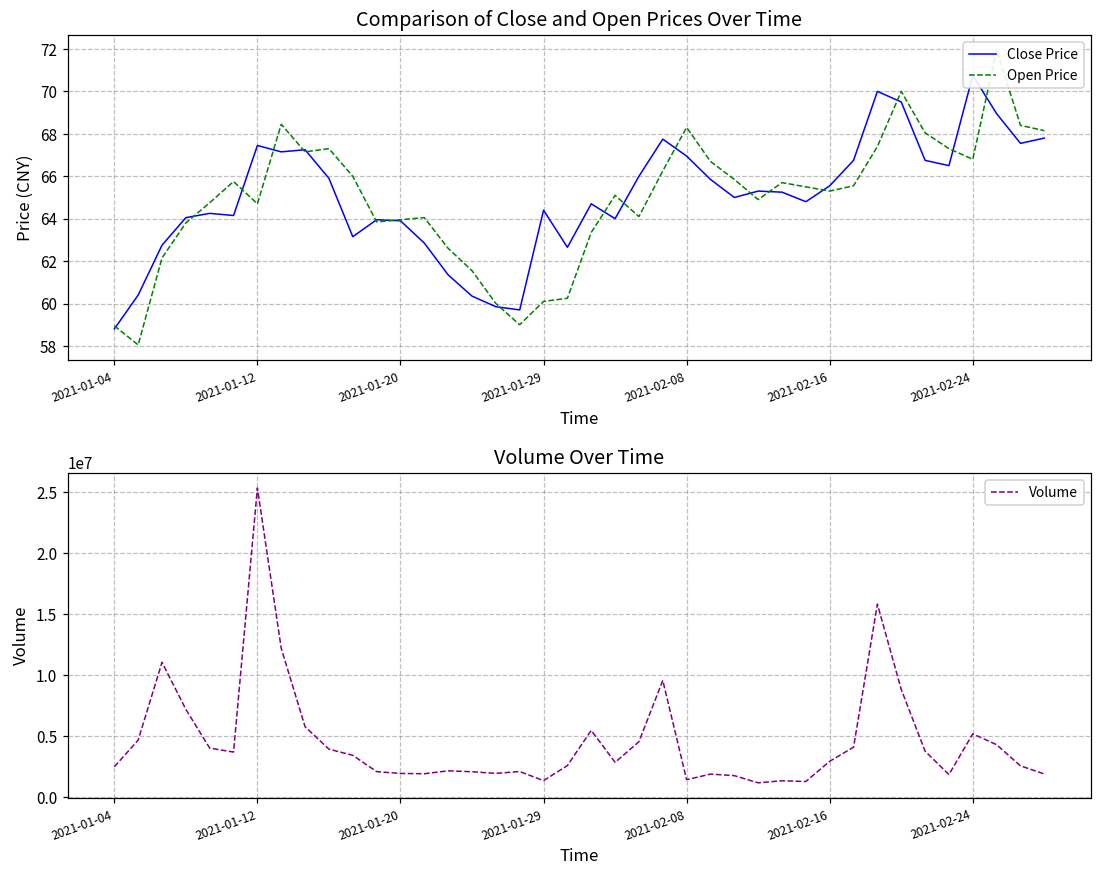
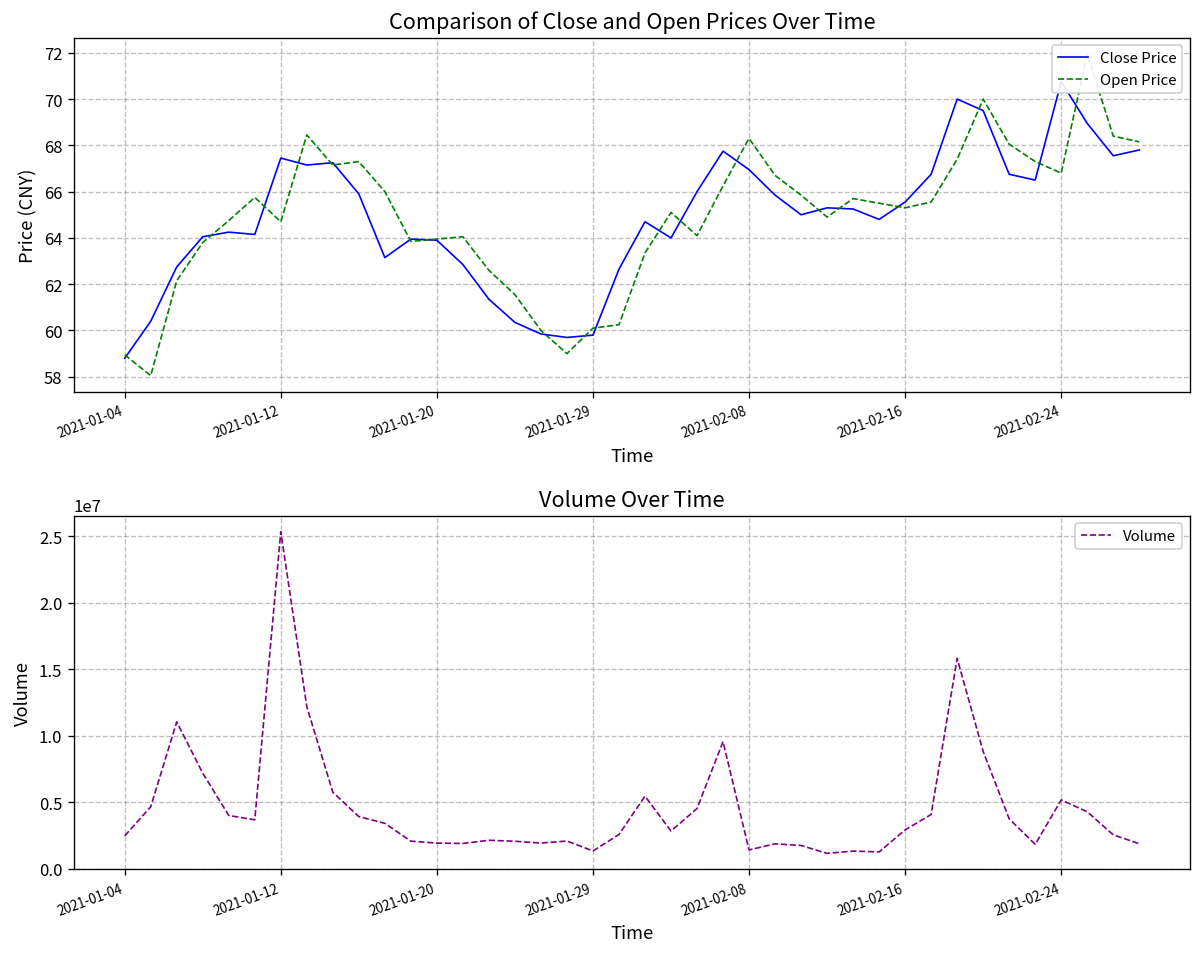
  {
    "Comparison of Close and Open Prices Over Time": {
      "Close Price": {
        "2021-01-04": 58.8,
        "2021-01-12": 67.5,
-       "2021-01-29": 64.4,
+       "2021-01-29": 59.8,
        "2021-02-08": 67.0,
        "2021-02-16": 65.6
      },
      "Open Price": {
        "2021-01-04": 59.0,
        "2021-01-12": 64.7,
        "2021-01-29": 60.1,
        "2021-02-08": 68.3,
        "2021-02-16": 65.3,
        "2021-02-24": 66.8
      }
    },
    "Volume Over Time": {
      "2021-01-04": 2500000,
      "2021-01-12": 25300000,
      "2021-01-20": 1900000,
      "2021-01-29": 1300000,
      "2021-02-08": 1400000,
      "2021-02-16": 2900000,
      "2021-02-24": 5200000
    }
  }
